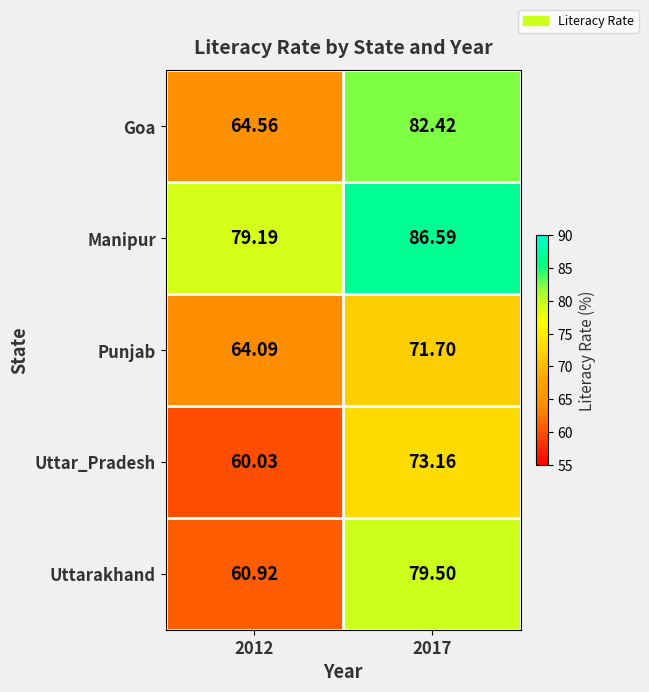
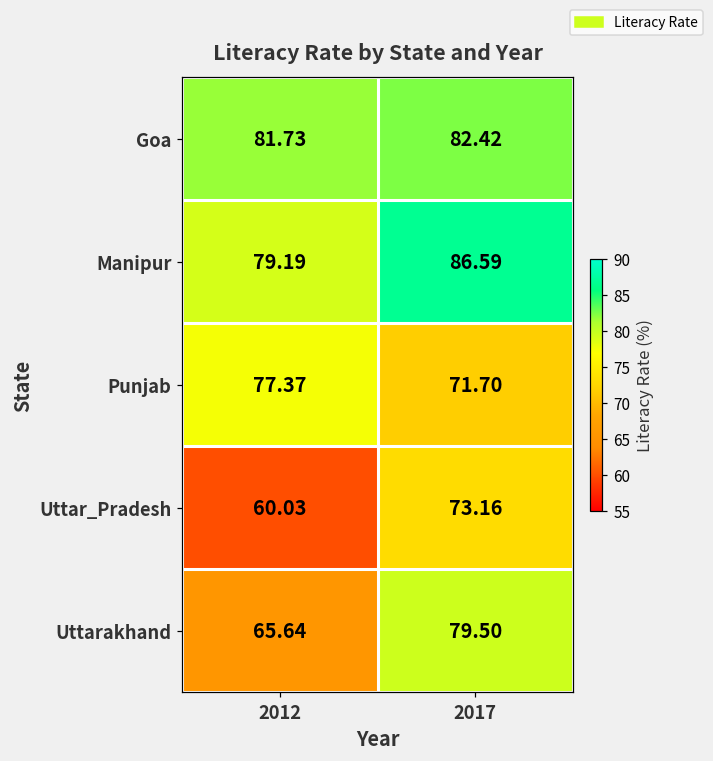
  {
    "Goa": {
-     "2012": 64.56,
+     "2012": 81.73,
      "2017": 82.42
    },
    "Manipur": {
      "2012": 79.19,
      "2017": 86.59
    },
    "Punjab": {
-     "2012": 64.09,
+     "2012": 77.37,
      "2017": 71.70
    },
    "Uttar_Pradesh": {
      "2012": 60.03,
      "2017": 73.16
    },
    "Uttarakhand": {
-     "2012": 60.92,
+     "2012": 65.64,
      "2017": 79.50
    }
  }
